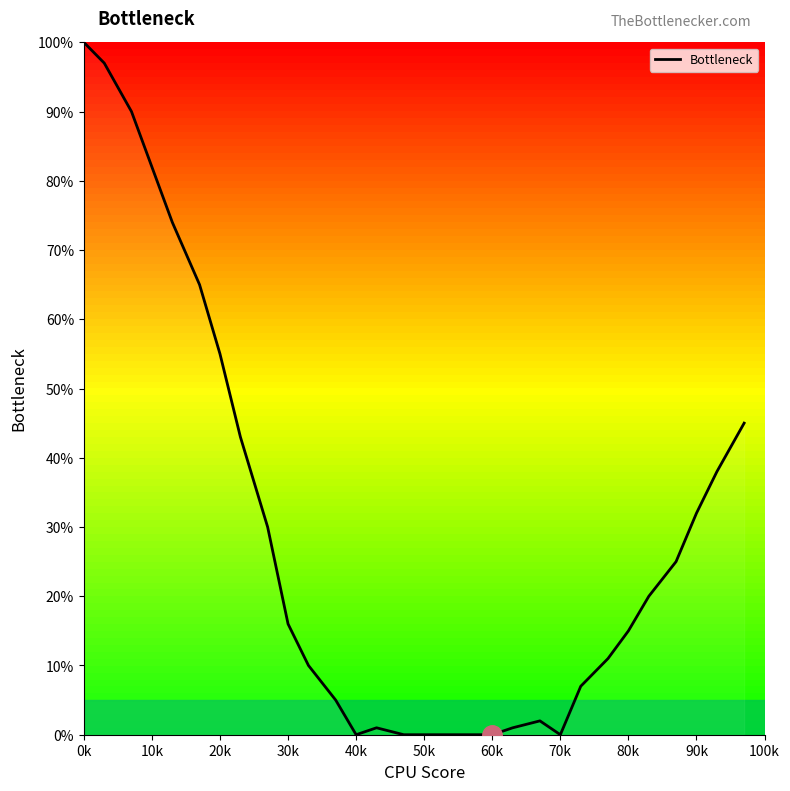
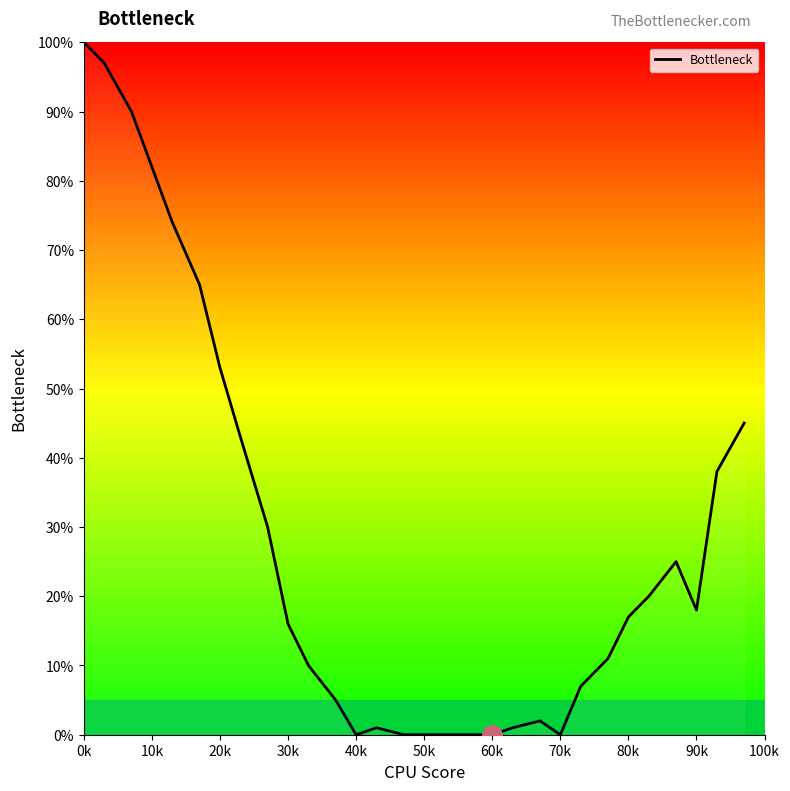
  {
    "Bottleneck": {
      "0k": "100%",
      "10k": "82%",
-     "20k": "55%",
+     "20k": "53%",
      "30k": "16%",
-     "80k": "15%",
-     "90k": "32%"
+     "80k": "17%",
+     "90k": "18%"
    }
  }
